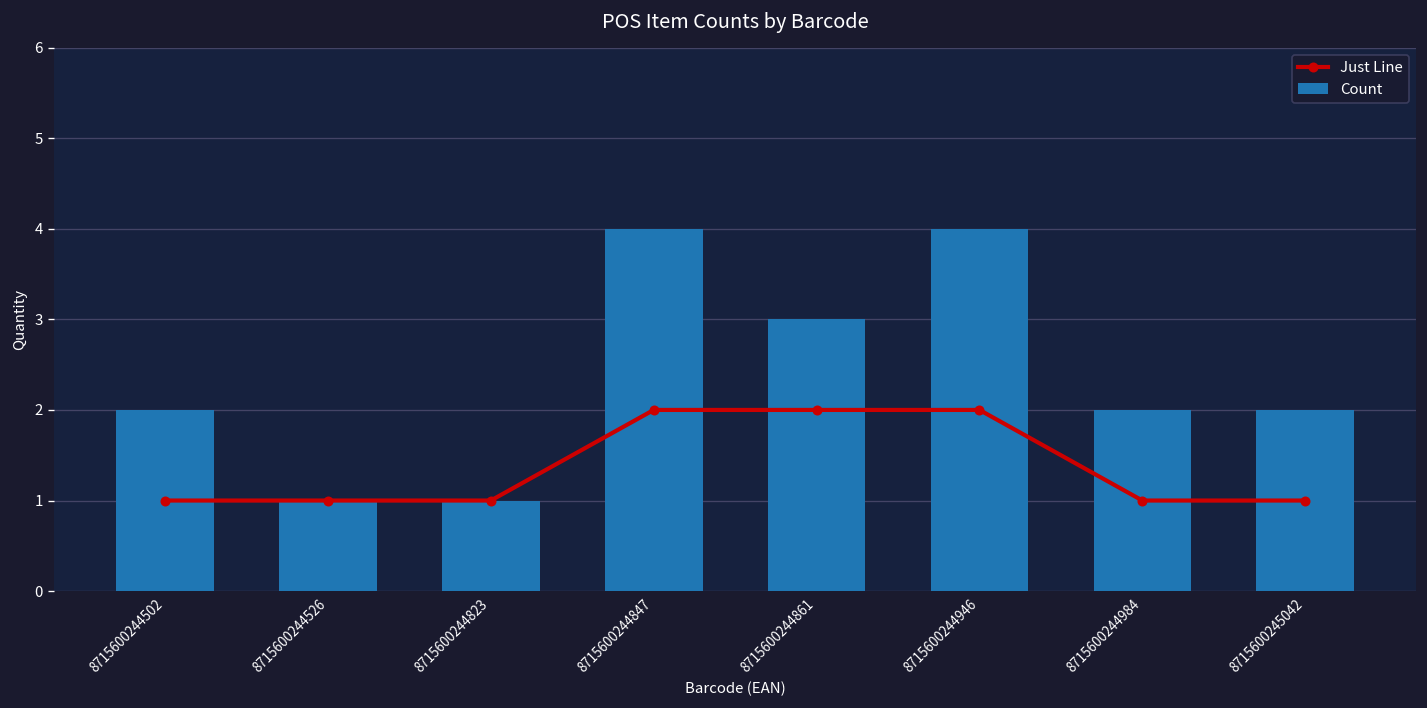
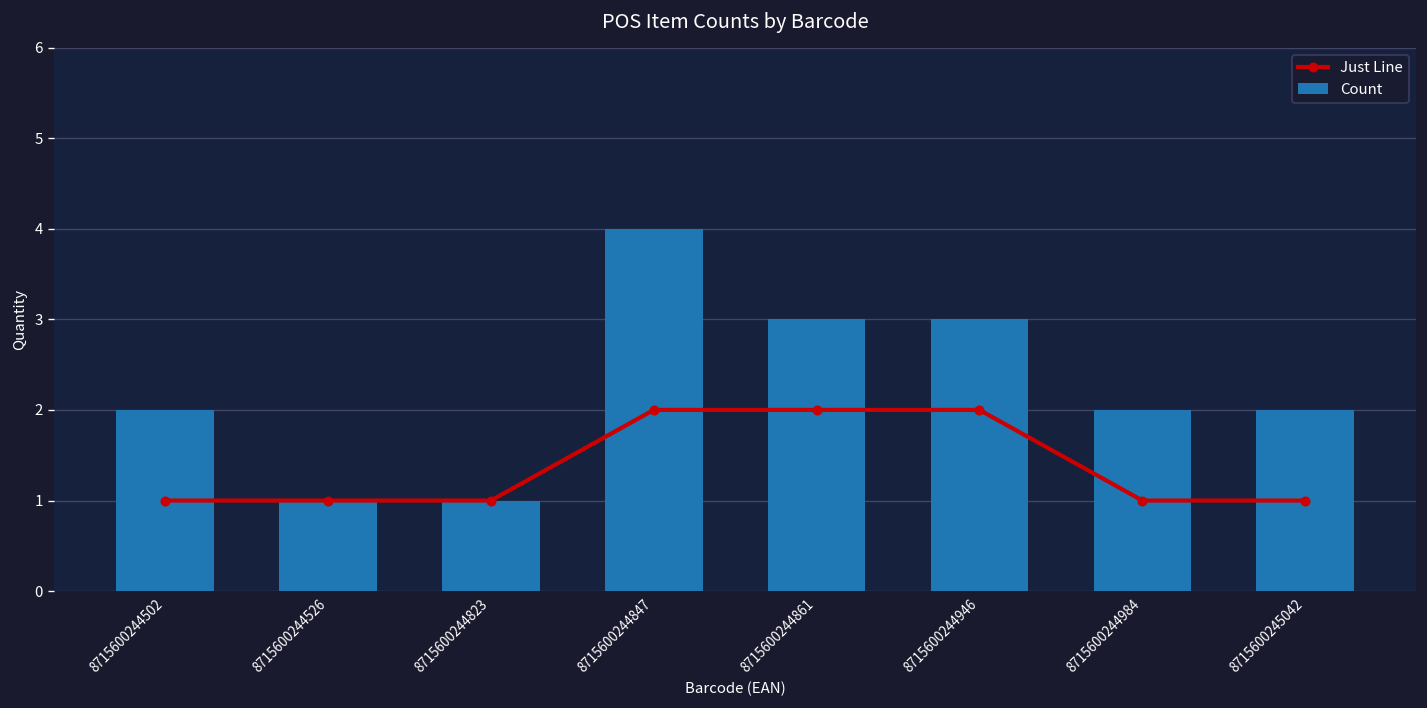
  {
    "Just Line": {
      "8715600244502": 1,
      "8715600244526": 1,
      "8715600244823": 1,
      "8715600244847": 2,
      "8715600244861": 2,
      "8715600244946": 2,
      "8715600244984": 1,
      "8715600245042": 1
    },
    "Count": {
      "8715600244502": 2,
      "8715600244526": 1,
      "8715600244823": 1,
      "8715600244847": 4,
      "8715600244861": 3,
-     "8715600244946": 4,
+     "8715600244946": 3,
      "8715600244984": 2,
      "8715600245042": 2
    }
  }
